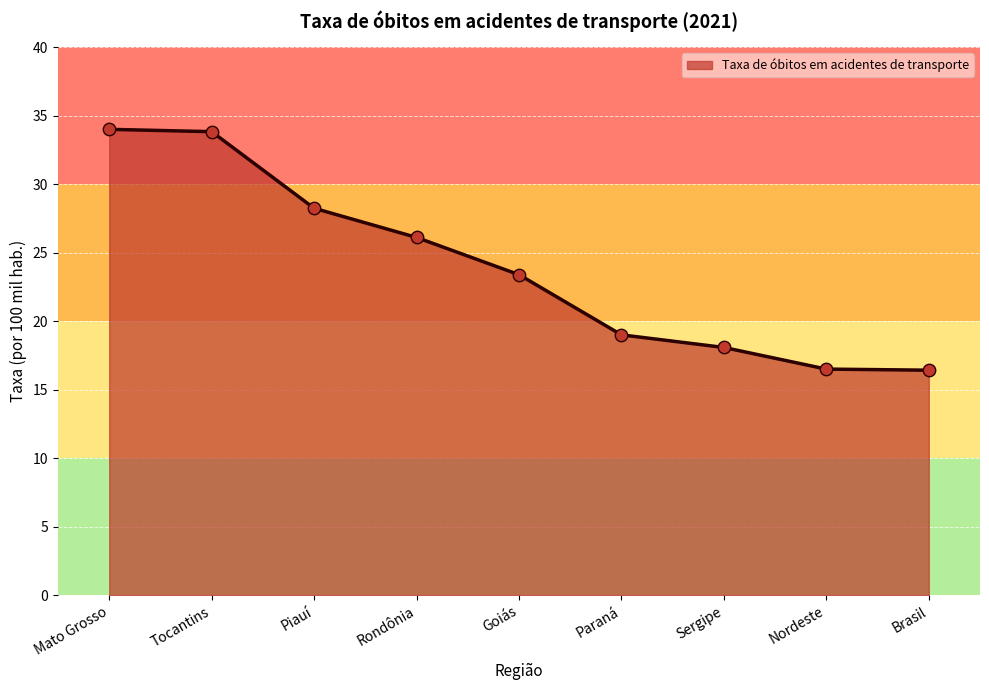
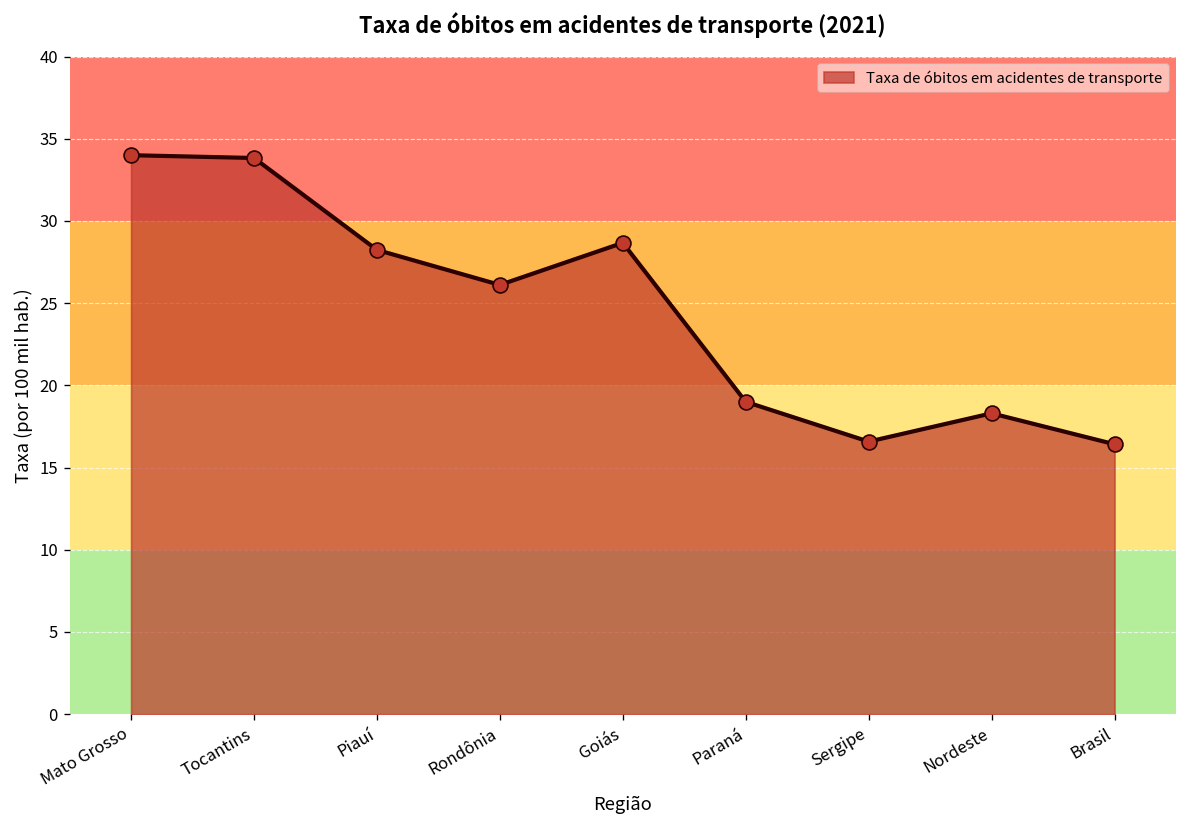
  {
    "Mato Grosso": 34.0,
    "Tocantins": 33.8,
    "Piauí": 28.2,
    "Rondônia": 26.1,
-   "Goiás": 23.4,
+   "Goiás": 28.7,
    "Paraná": 19.0,
-   "Sergipe": 18.1,
-   "Nordeste": 16.5,
+   "Sergipe": 16.6,
+   "Nordeste": 18.3,
    "Brasil": 16.4
  }
